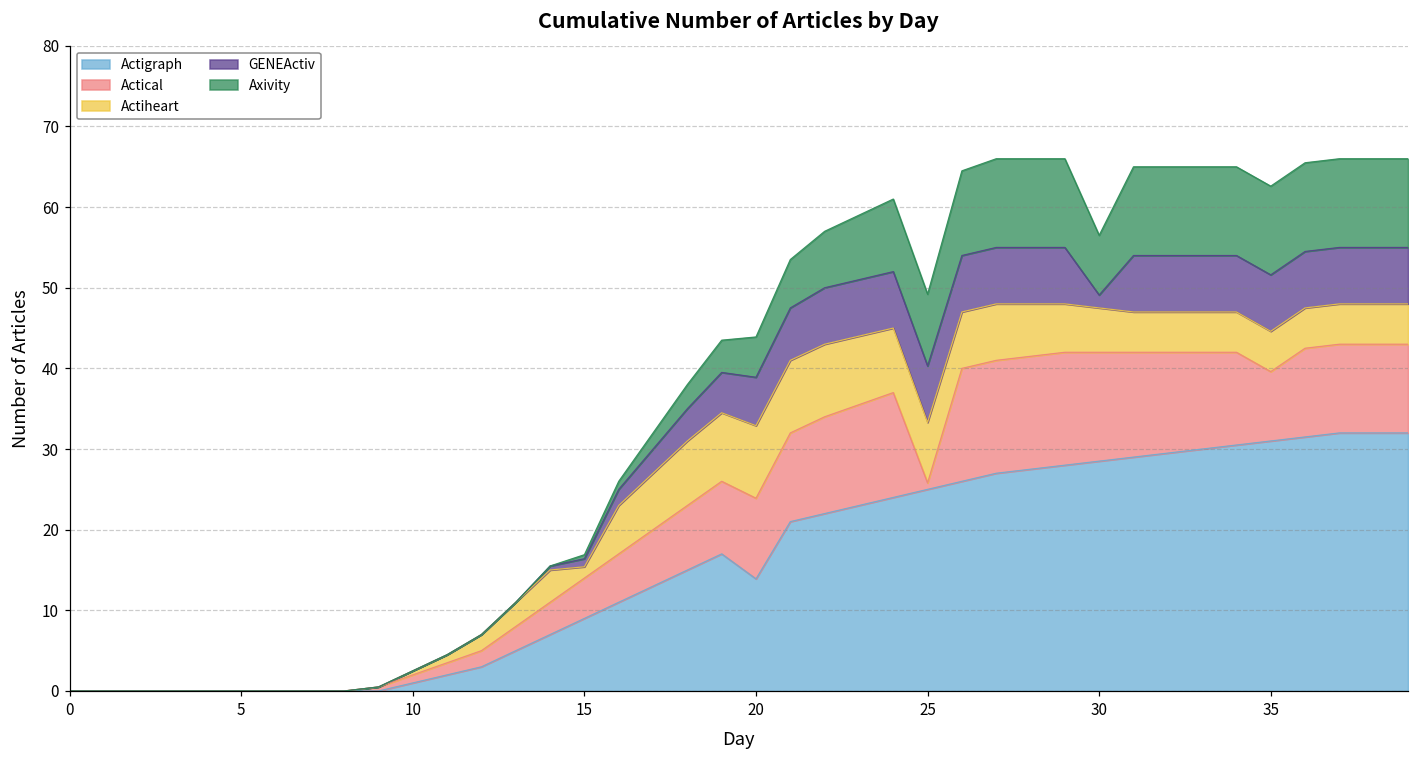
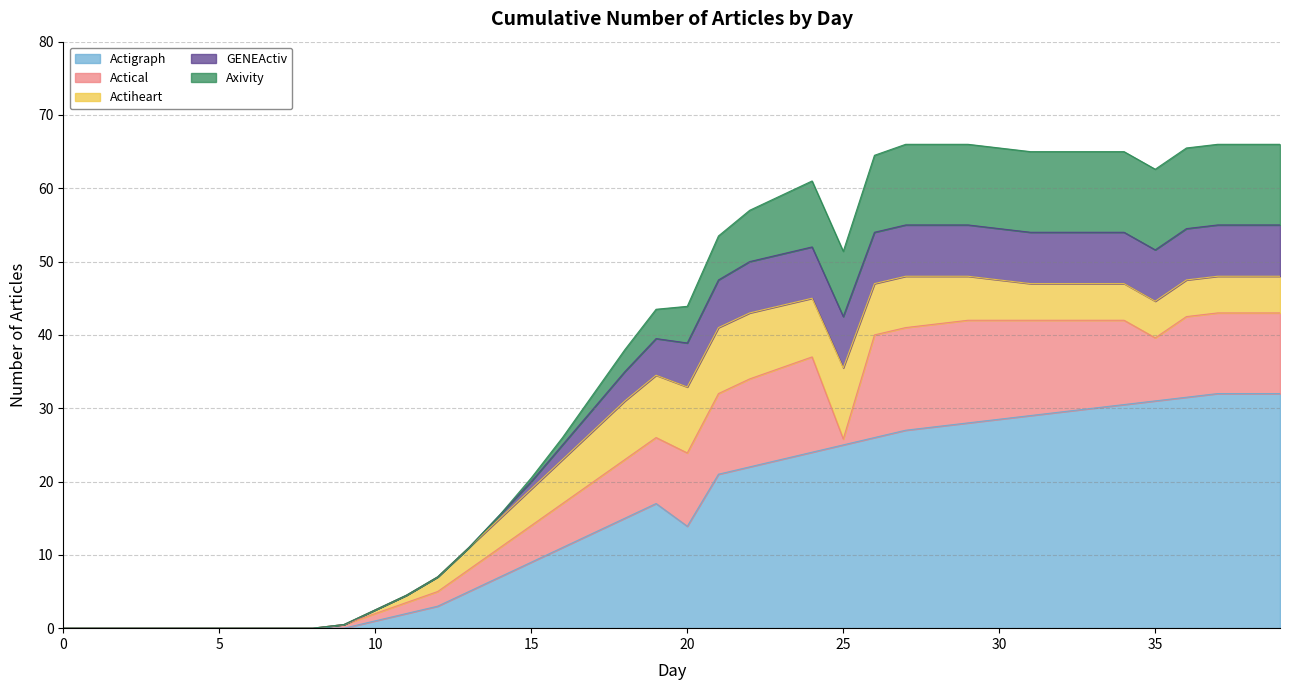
  {
    "Actigraph": {
      "10": 1,
      "15": 9,
      "20": 14,
      "25": 25,
      "30": 29,
      "35": 31
    },
    "Actical": {
      "10": 1,
      "15": 5,
      "20": 10,
      "25": 1,
      "30": 14,
      "35": 9
    },
    "Actiheart": {
-     "15": 1,
+     "15": 5,
      "20": 9,
-     "25": 7,
+     "25": 10,
      "30": 6,
      "35": 5
    },
    "GENEActiv": {
      "15": 1,
      "20": 6,
      "25": 7,
-     "30": 2,
+     "30": 7,
      "35": 7
    },
    "Axivity": {
      "15": 1,
      "20": 5,
      "25": 9,
-     "30": 7,
+     "30": 11,
      "35": 11
    }
  }
